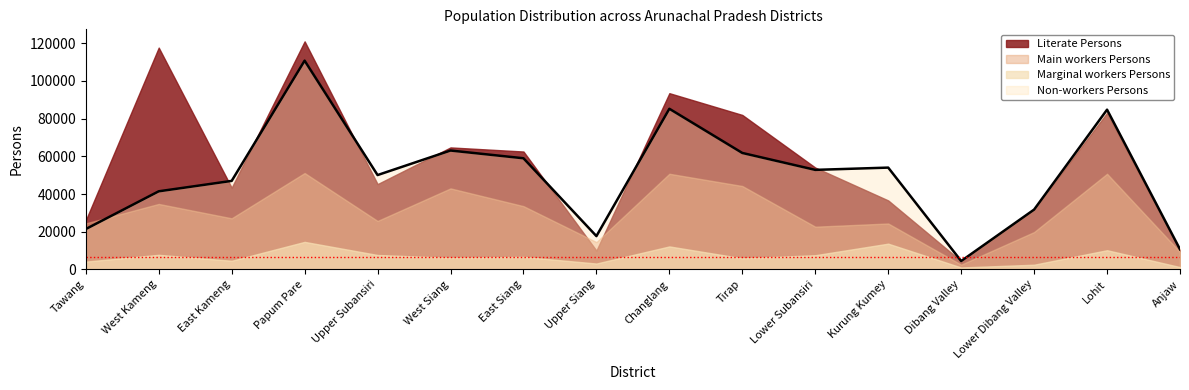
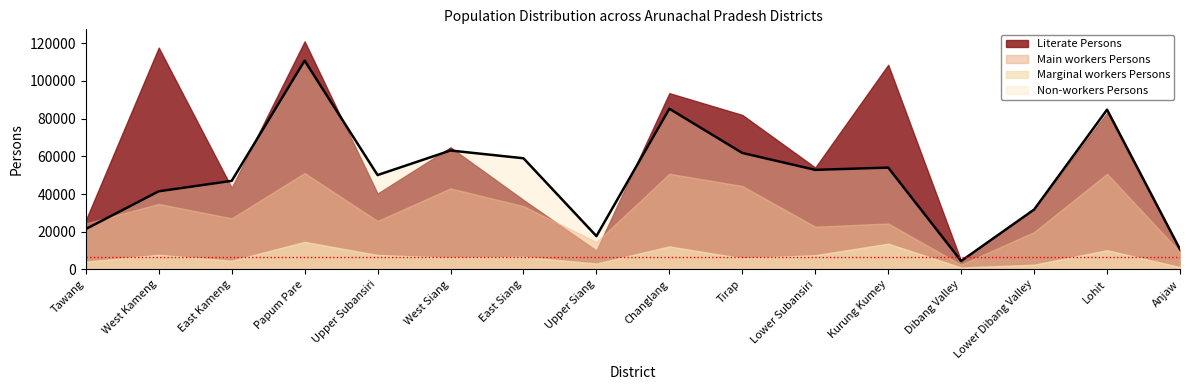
  {
    "Literate Persons": {
      "Tawang": 26000,
      "West Kameng": 118000,
      "East Kameng": 43000,
      "Papum Pare": 121000,
-     "Upper Subansiri": 45000,
+     "Upper Subansiri": 40000,
      "West Siang": 65000,
-     "East Siang": 63000,
+     "East Siang": 37000,
      "Upper Siang": 10000,
      "Changlang": 94000,
      "Tirap": 82000,
-     "Kurung Kumey": 37000,
+     "Kurung Kumey": 109000,
      "Lohit": 83000
    }
  }
